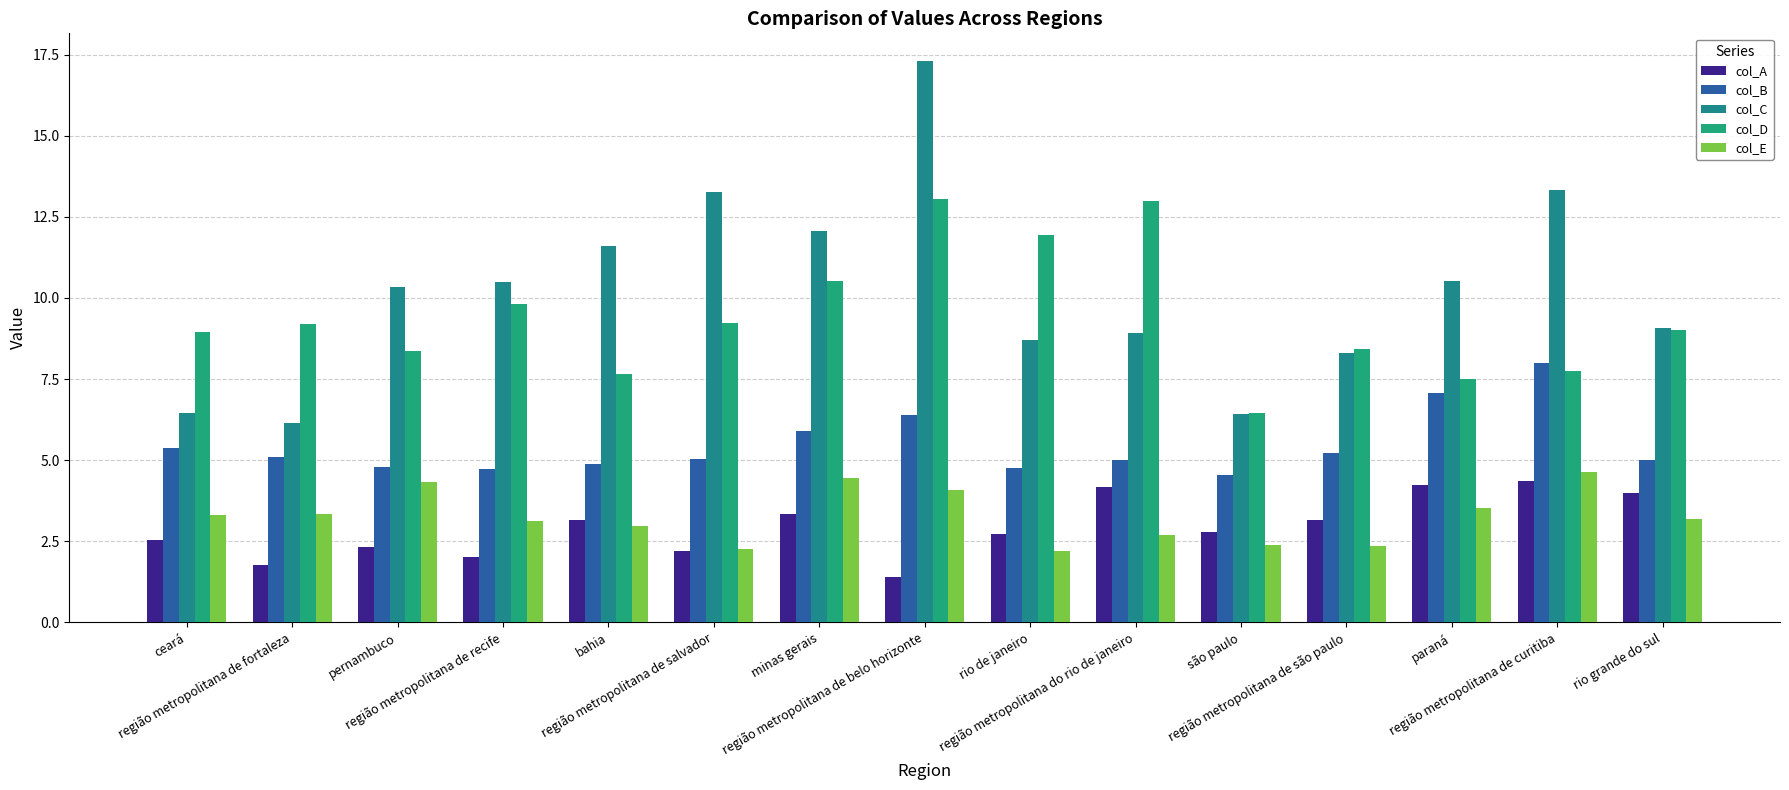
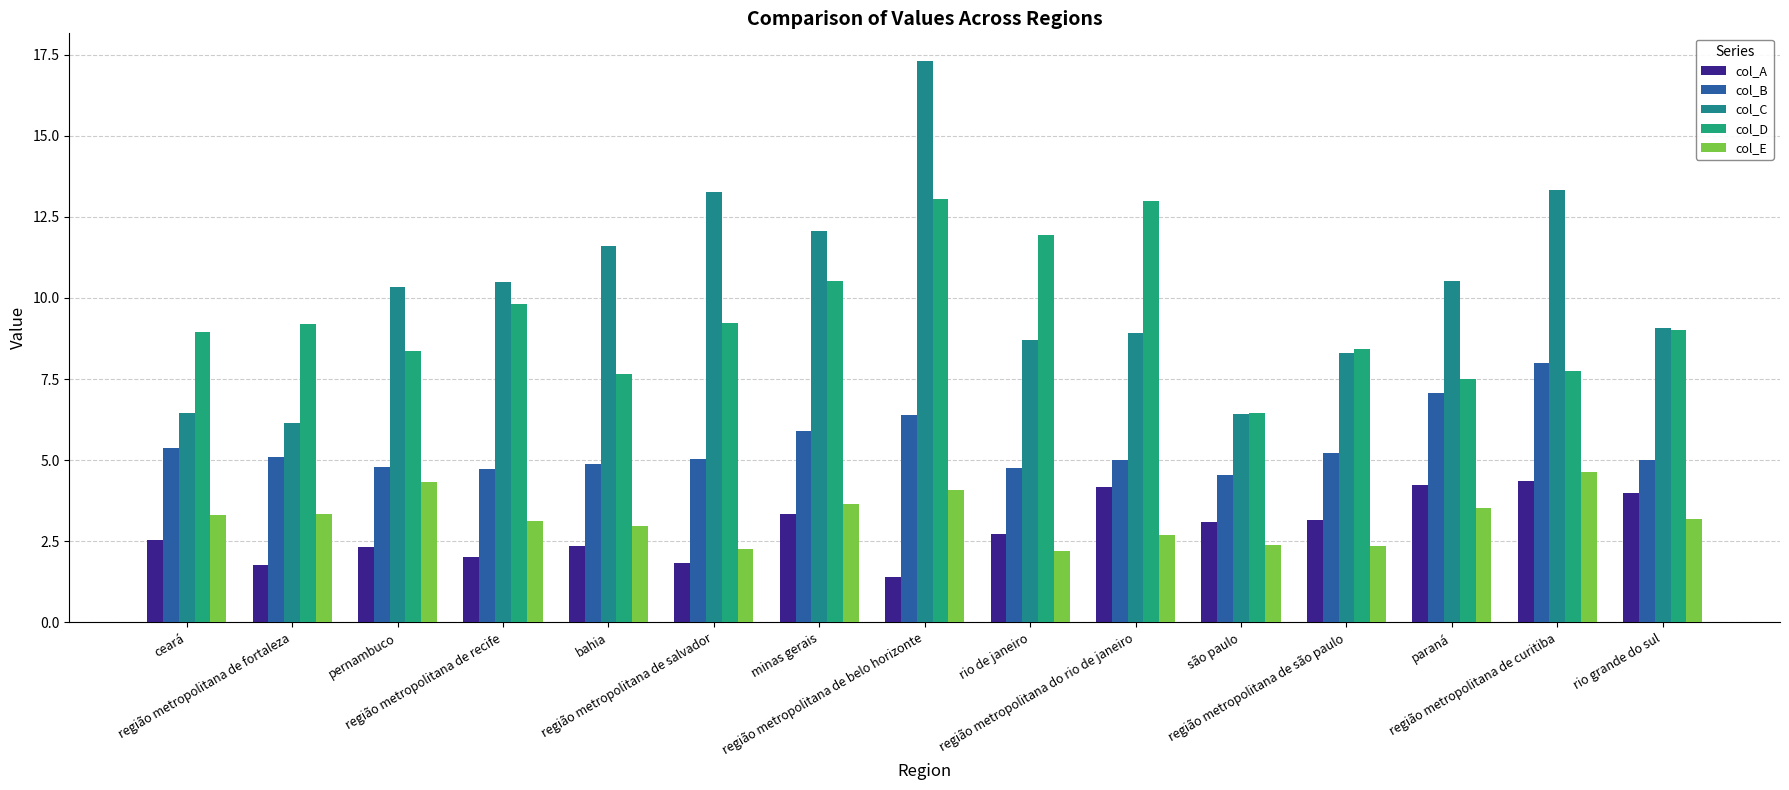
  {
    "col_A": {
      "ceará": 2.6,
      "região metropolitana de fortaleza": 1.8,
      "pernambuco": 2.3,
      "região metropolitana de recife": 2.0,
-     "bahia": 3.2,
-     "região metropolitana de salvador": 2.2,
+     "bahia": 2.4,
+     "região metropolitana de salvador": 1.8,
      "minas gerais": 3.4,
      "região metropolitana de belo horizonte": 1.4,
      "rio de janeiro": 2.7,
      "região metropolitana do rio de janeiro": 4.2,
-     "são paulo": 2.8,
+     "são paulo": 3.1,
      "região metropolitana de são paulo": 3.2,
      "paraná": 4.2,
      "região metropolitana de curitiba": 4.4,
      "rio grande do sul": 4.0
    },
    "col_E": {
      "ceará": 3.3,
      "região metropolitana de fortaleza": 3.4,
      "pernambuco": 4.3,
      "região metropolitana de recife": 3.1,
      "bahia": 3.0,
      "região metropolitana de salvador": 2.3,
-     "minas gerais": 4.4,
+     "minas gerais": 3.6,
      "região metropolitana de belo horizonte": 4.1,
      "rio de janeiro": 2.2,
      "região metropolitana do rio de janeiro": 2.7,
      "são paulo": 2.4,
      "região metropolitana de são paulo": 2.4,
      "paraná": 3.5,
      "região metropolitana de curitiba": 4.6,
      "rio grande do sul": 3.2
    }
  }
